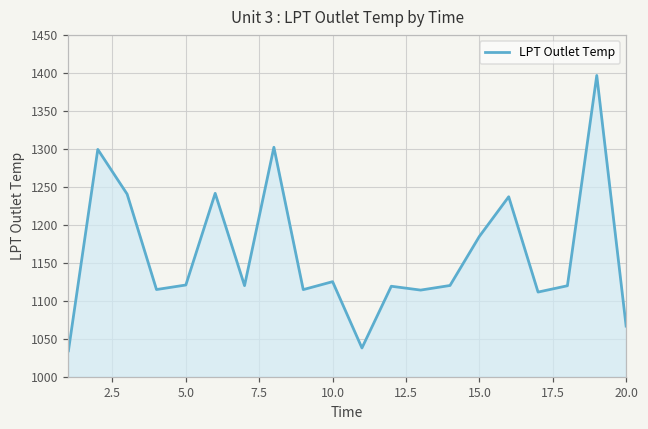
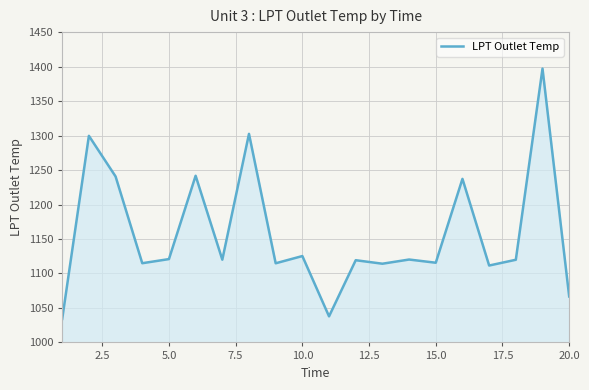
  {
    "5.0": 1120,
    "10.0": 1130,
-   "15.0": 1180,
+   "15.0": 1120,
    "20.0": 1070
  }
